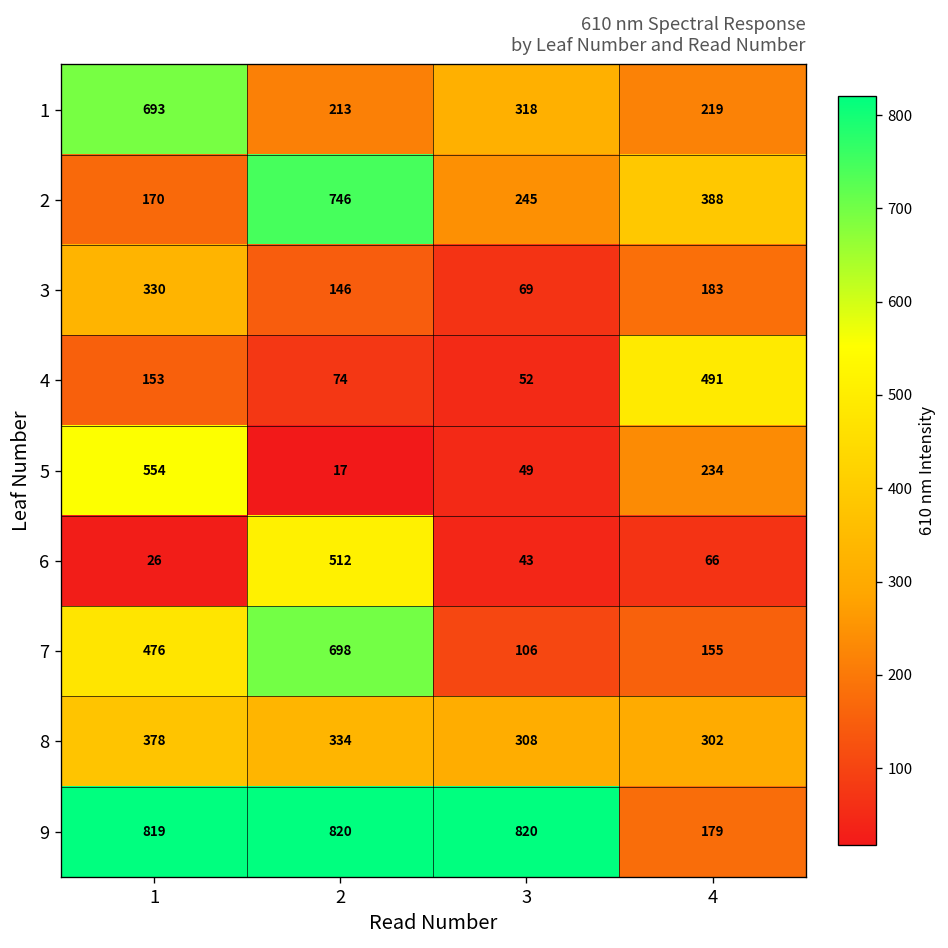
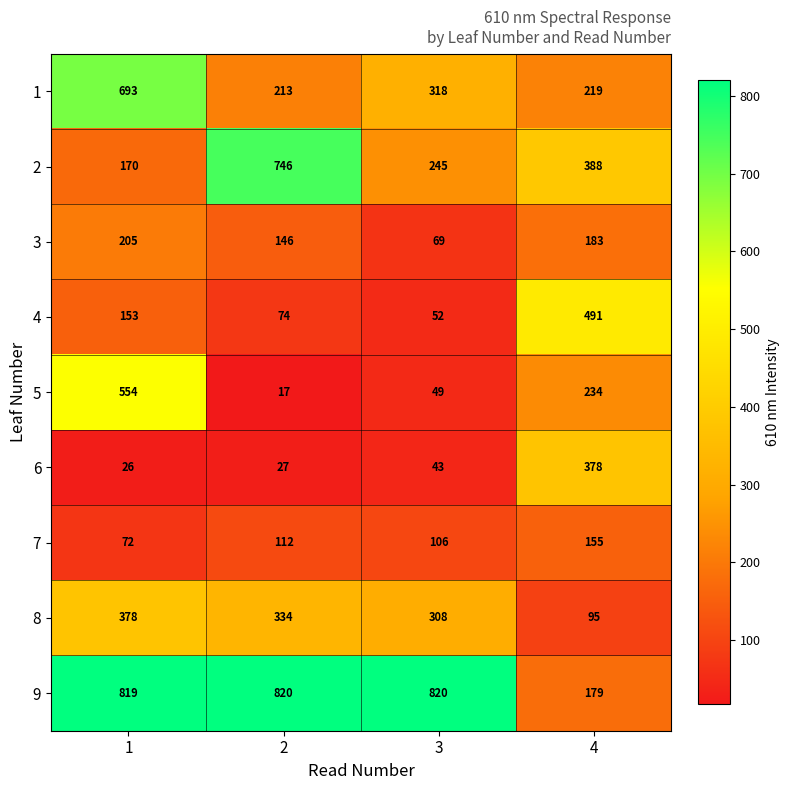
  {
    "1": {
      "1": 693,
      "2": 213,
      "3": 318,
      "4": 219
    },
    "2": {
      "1": 170,
      "2": 746,
      "3": 245,
      "4": 388
    },
    "3": {
-     "1": 330,
+     "1": 205,
      "2": 146,
      "3": 69,
      "4": 183
    },
    "4": {
      "1": 153,
      "2": 74,
      "3": 52,
      "4": 491
    },
    "5": {
      "1": 554,
      "2": 17,
      "3": 49,
      "4": 234
    },
    "6": {
      "1": 26,
-     "2": 512,
+     "2": 27,
      "3": 43,
-     "4": 66
+     "4": 378
    },
    "7": {
-     "1": 476,
-     "2": 698,
+     "1": 72,
+     "2": 112,
      "3": 106,
      "4": 155
    },
    "8": {
      "1": 378,
      "2": 334,
      "3": 308,
-     "4": 302
+     "4": 95
    },
    "9": {
      "1": 819,
      "2": 820,
      "3": 820,
      "4": 179
    }
  }
